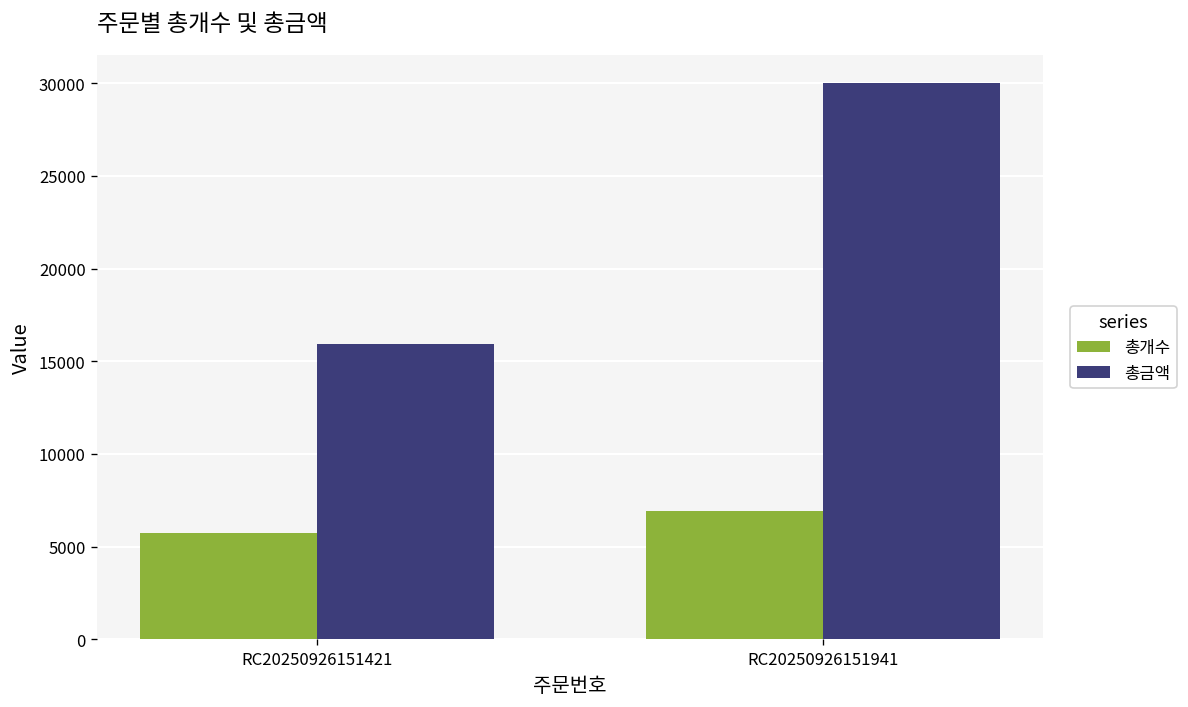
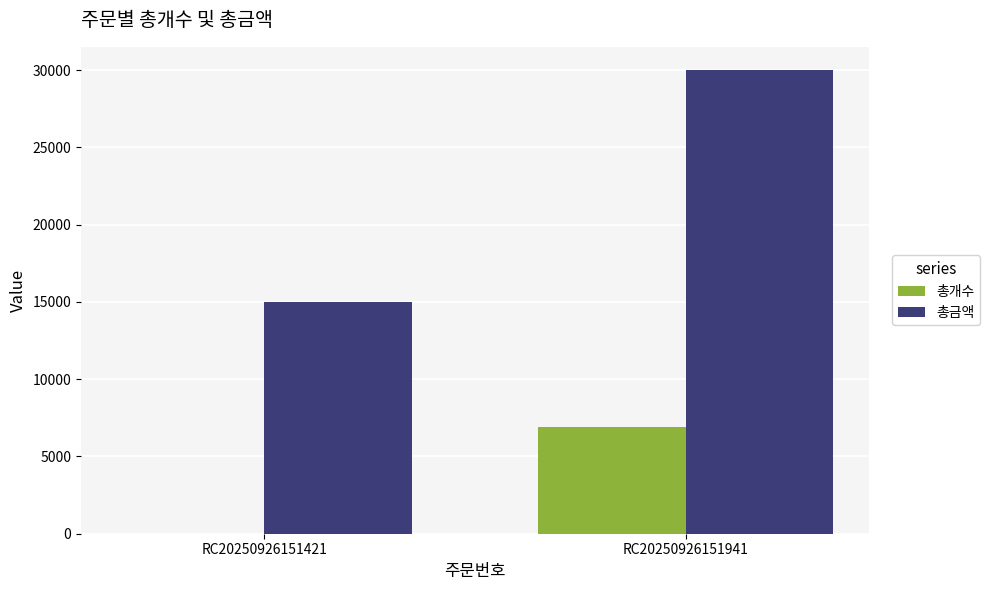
  {
    "총개수": {
-     "RC20250926151421": 5700,
+     "RC20250926151421": 0,
      "RC20250926151941": 6900
    },
    "총금액": {
-     "RC20250926151421": 15900,
+     "RC20250926151421": 15000,
      "RC20250926151941": 30000
    }
  }
